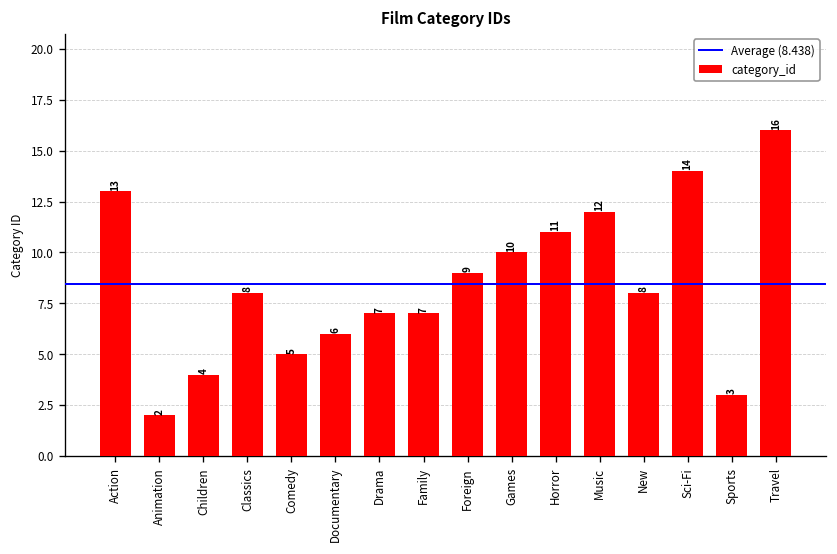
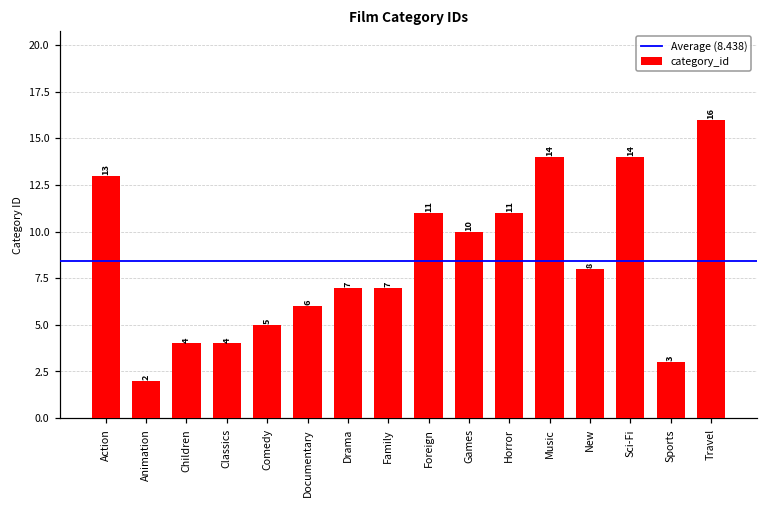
  {
    "Action": 13,
    "Animation": 2,
    "Children": 4,
-   "Classics": 8,
+   "Classics": 4,
    "Comedy": 5,
    "Documentary": 6,
    "Drama": 7,
    "Family": 7,
-   "Foreign": 9,
+   "Foreign": 11,
    "Games": 10,
    "Horror": 11,
-   "Music": 12,
+   "Music": 14,
    "New": 8,
    "Sci-Fi": 14,
    "Sports": 3,
    "Travel": 16
  }
